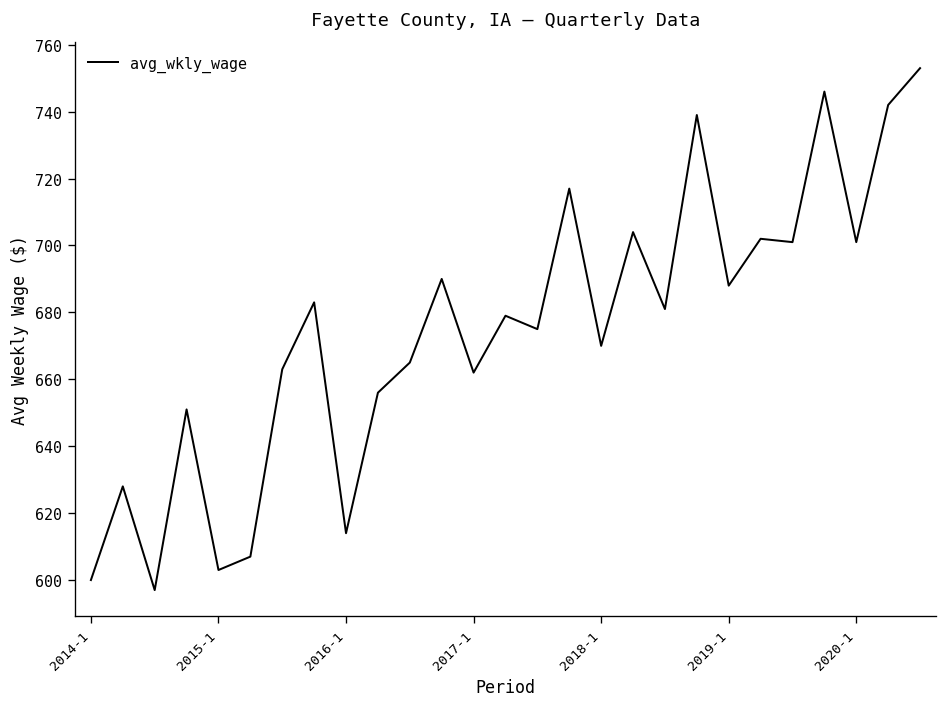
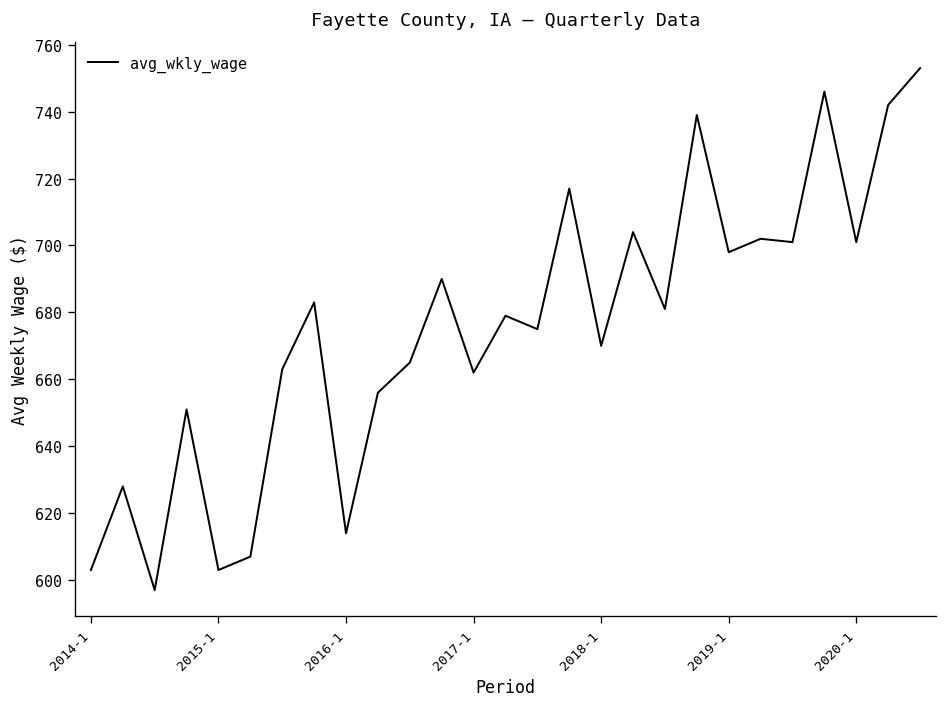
  {
-   "2014-1": 600,
+   "2014-1": 603,
    "2015-1": 603,
    "2016-1": 614,
    "2017-1": 662,
    "2018-1": 670,
-   "2019-1": 688,
+   "2019-1": 698,
    "2020-1": 701
  }
